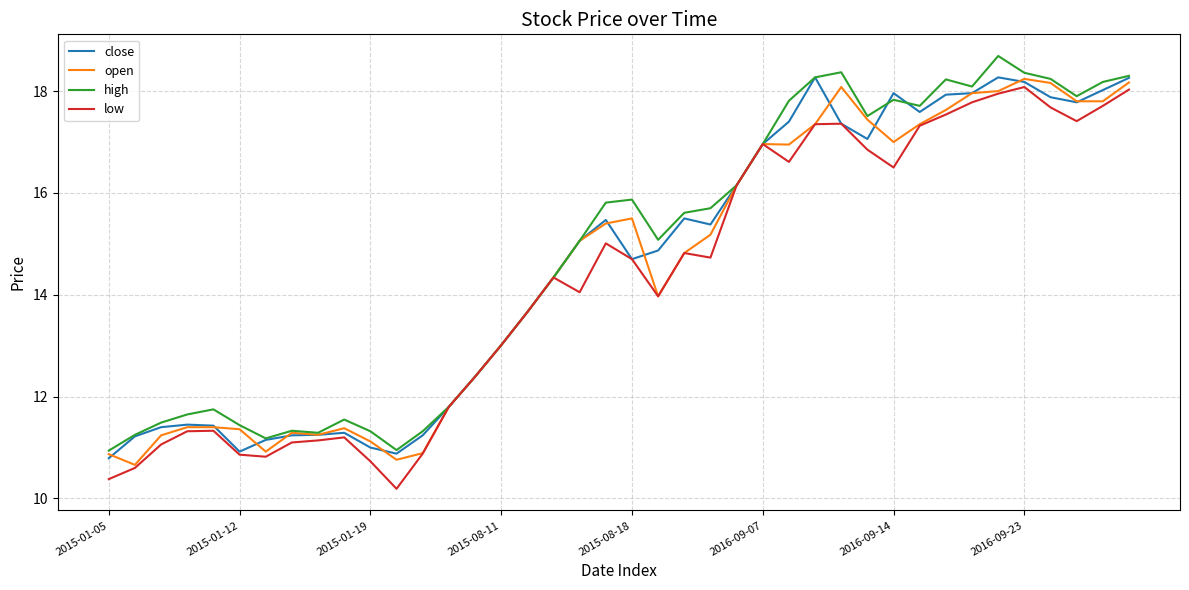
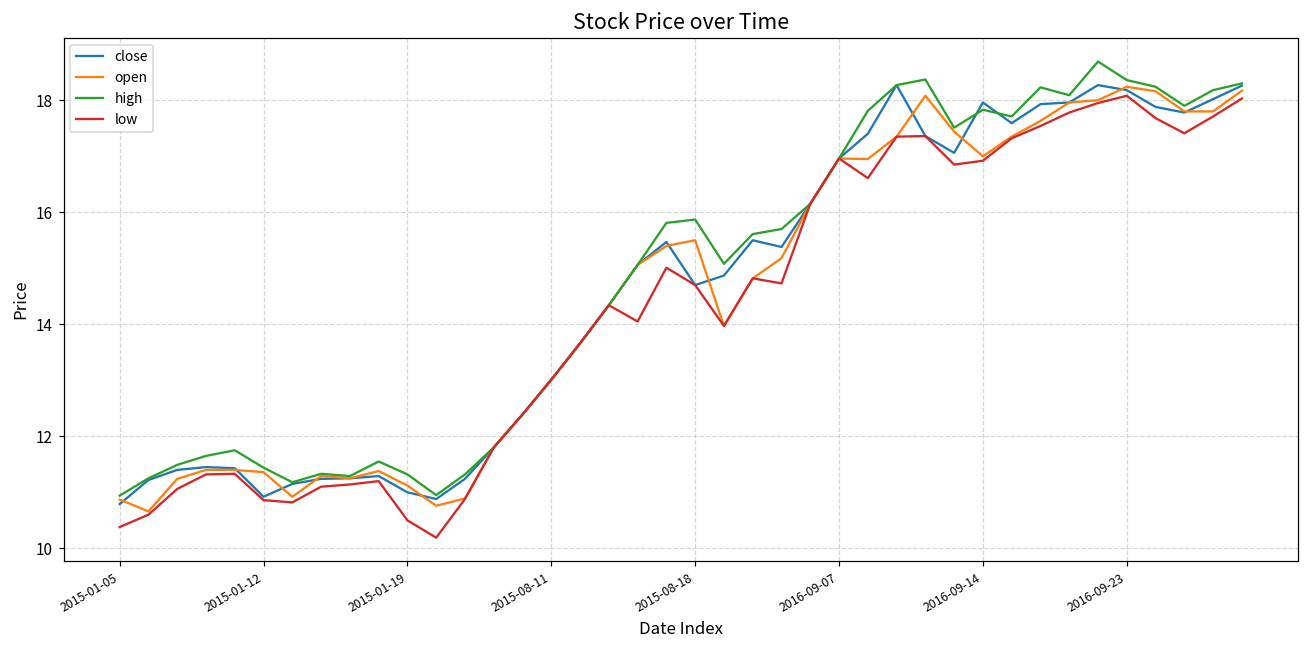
  {
    "close": {
      "2015-01-05": 10.8,
      "2015-01-12": 10.9,
      "2015-01-19": 11.0,
      "2016-09-14": 18.0,
      "2016-09-23": 18.2
    },
    "open": {
      "2015-01-05": 10.9,
      "2015-01-12": 11.4,
      "2015-01-19": 11.1,
      "2015-08-18": 15.5,
      "2016-09-14": 17.0,
      "2016-09-23": 18.2
    },
    "high": {
      "2015-01-05": 10.9,
      "2015-01-12": 11.4,
      "2015-01-19": 11.3,
      "2015-08-18": 15.9,
      "2016-09-14": 17.8,
      "2016-09-23": 18.4
    },
    "low": {
      "2015-01-05": 10.4,
      "2015-01-12": 10.9,
-     "2015-01-19": 10.7,
-     "2016-09-14": 16.5,
+     "2015-01-19": 10.5,
+     "2016-09-14": 16.9,
      "2016-09-23": 18.1
    }
  }
